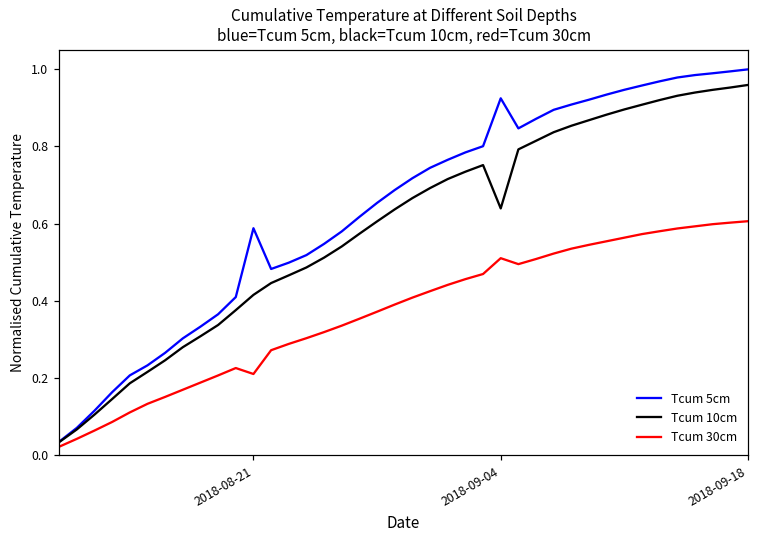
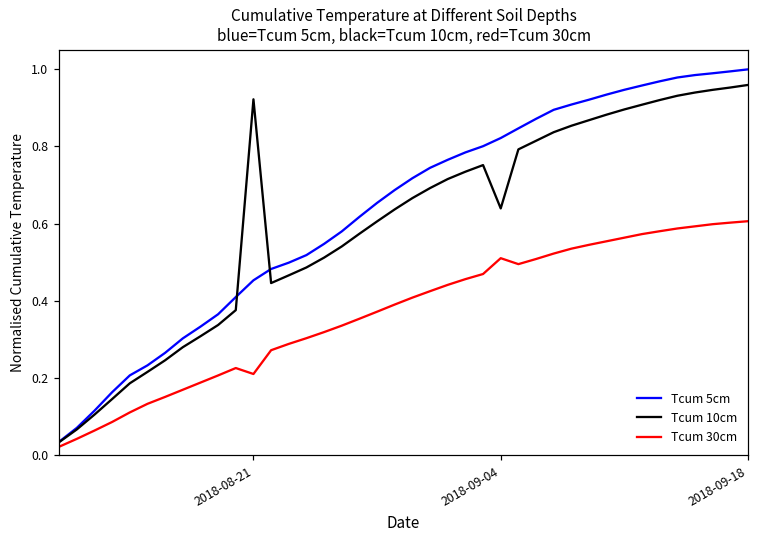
  {
    "Tcum 5cm": {
-     "2018-08-21": 0.59,
-     "2018-09-04": 0.92,
+     "2018-08-21": 0.45,
+     "2018-09-04": 0.82,
      "2018-09-18": 1.00
    },
    "Tcum 10cm": {
-     "2018-08-21": 0.41,
+     "2018-08-21": 0.92,
      "2018-09-04": 0.64,
      "2018-09-18": 0.96
    },
    "Tcum 30cm": {
      "2018-08-21": 0.21,
      "2018-09-04": 0.51,
      "2018-09-18": 0.61
    }
  }
